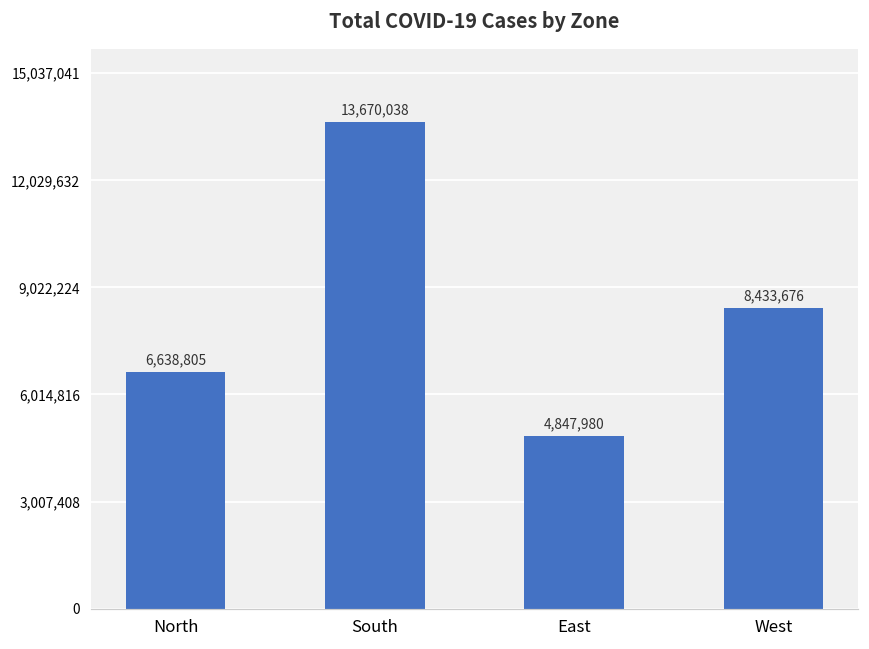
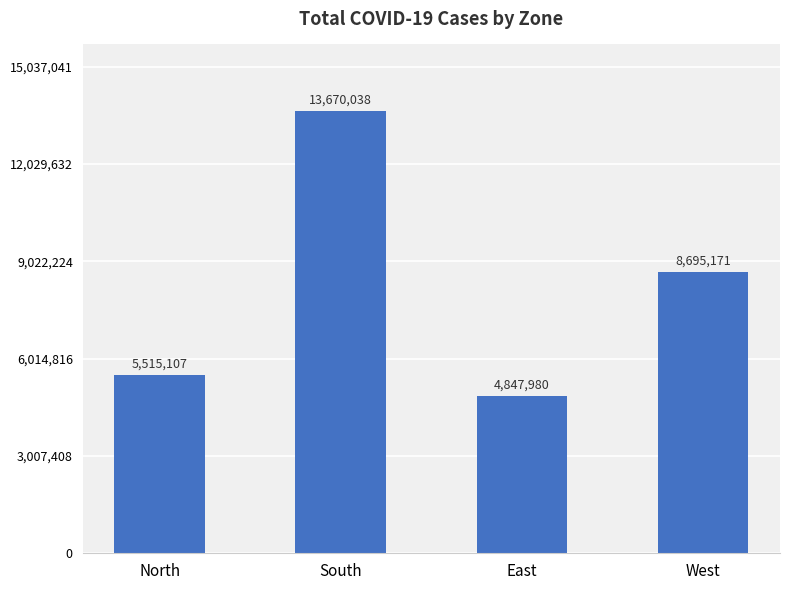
  {
-   "North": "6,638,805",
+   "North": "5,515,107",
    "South": "13,670,038",
    "East": "4,847,980",
-   "West": "8,433,676"
+   "West": "8,695,171"
  }
